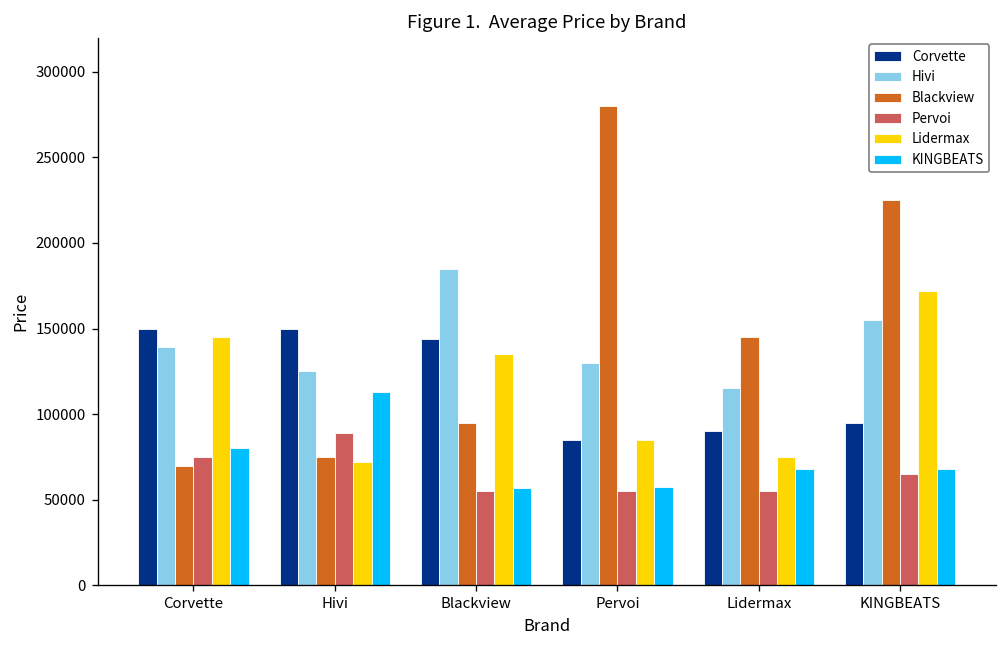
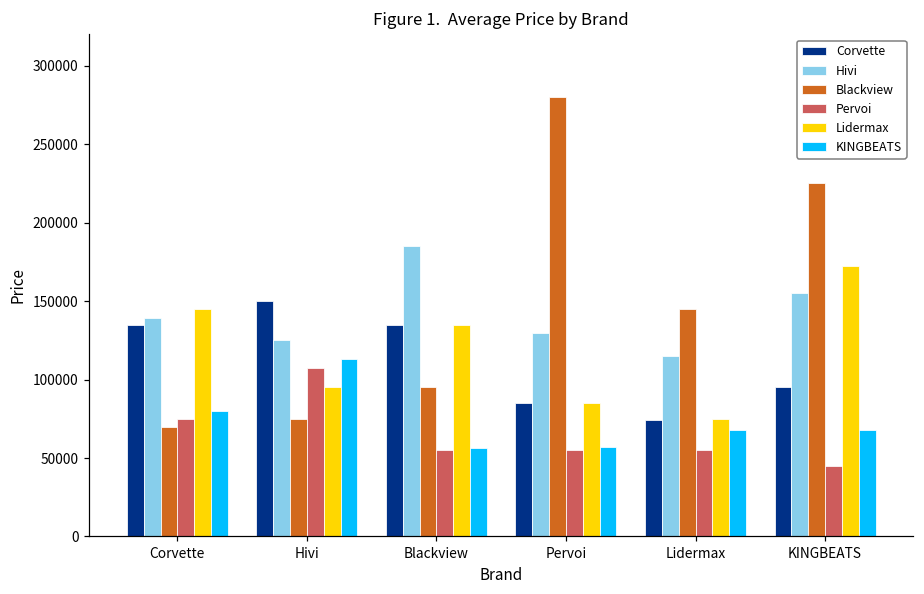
  {
    "Corvette": {
-     "Corvette": 150000,
+     "Corvette": 135000,
      "Hivi": 150000,
-     "Blackview": 144000,
+     "Blackview": 135000,
      "Pervoi": 85000,
-     "Lidermax": 90000,
+     "Lidermax": 74000,
      "KINGBEATS": 95000
    },
    "Hivi": {
      "Corvette": 139000,
      "Hivi": 125000,
      "Blackview": 185000,
      "Pervoi": 130000,
      "Lidermax": 115000,
      "KINGBEATS": 155000
    },
    "Blackview": {
      "Corvette": 70000,
      "Hivi": 75000,
      "Blackview": 95000,
      "Pervoi": 280000,
      "Lidermax": 145000,
      "KINGBEATS": 225000
    },
    "Pervoi": {
      "Corvette": 75000,
-     "Hivi": 89000,
+     "Hivi": 107000,
      "Blackview": 55000,
      "Pervoi": 55000,
      "Lidermax": 55000,
-     "KINGBEATS": 65000
+     "KINGBEATS": 45000
    },
    "Lidermax": {
      "Corvette": 145000,
-     "Hivi": 72000,
+     "Hivi": 95000,
      "Blackview": 135000,
      "Pervoi": 85000,
      "Lidermax": 75000,
      "KINGBEATS": 172000
    },
    "KINGBEATS": {
      "Corvette": 80000,
      "Hivi": 113000,
      "Blackview": 57000,
      "Pervoi": 57000,
      "Lidermax": 68000,
      "KINGBEATS": 68000
    }
  }
